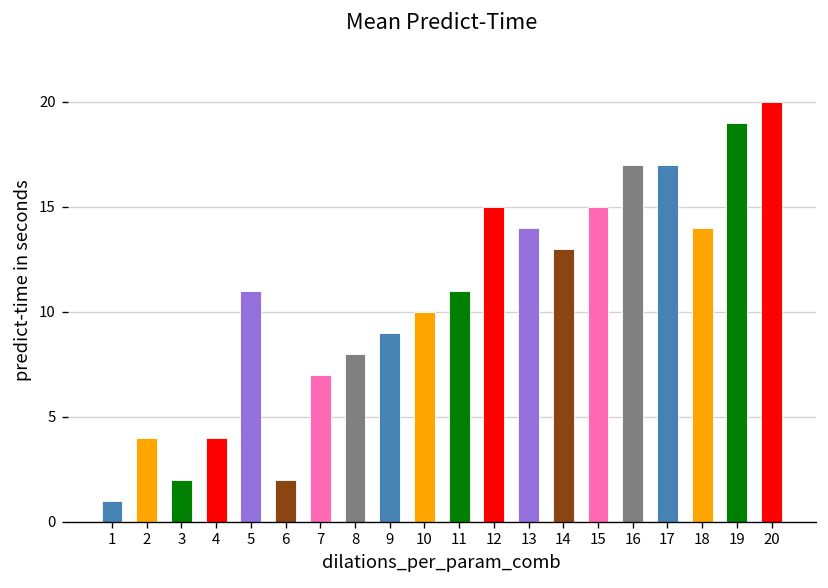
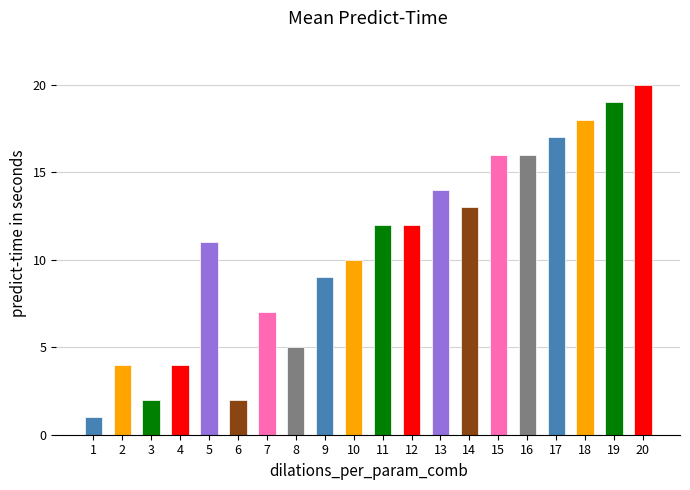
  {
    "1": 1,
    "2": 4,
    "3": 2,
    "4": 4,
    "5": 11,
    "6": 2,
    "7": 7,
-   "8": 8,
+   "8": 5,
    "9": 9,
    "10": 10,
-   "11": 11,
-   "12": 15,
+   "11": 12,
+   "12": 12,
    "13": 14,
    "14": 13,
-   "15": 15,
-   "16": 17,
+   "15": 16,
+   "16": 16,
    "17": 17,
-   "18": 14,
+   "18": 18,
    "19": 19,
    "20": 20
  }
